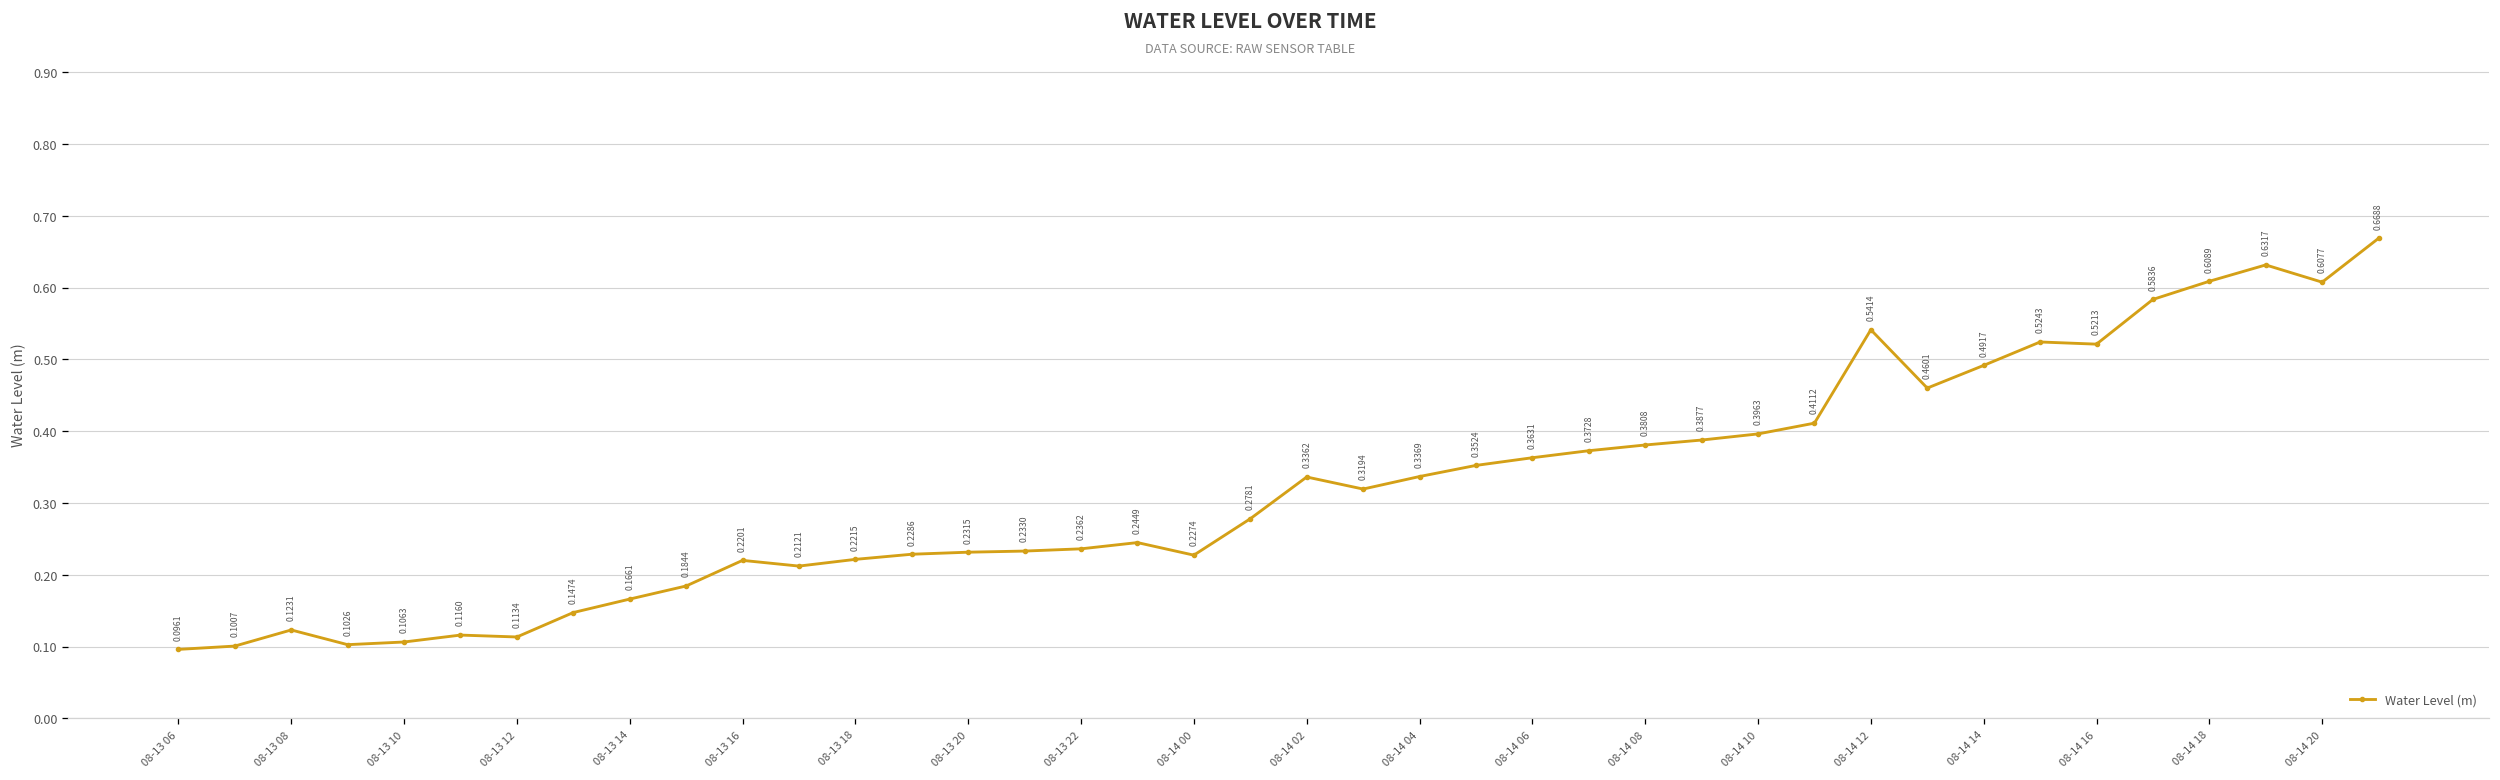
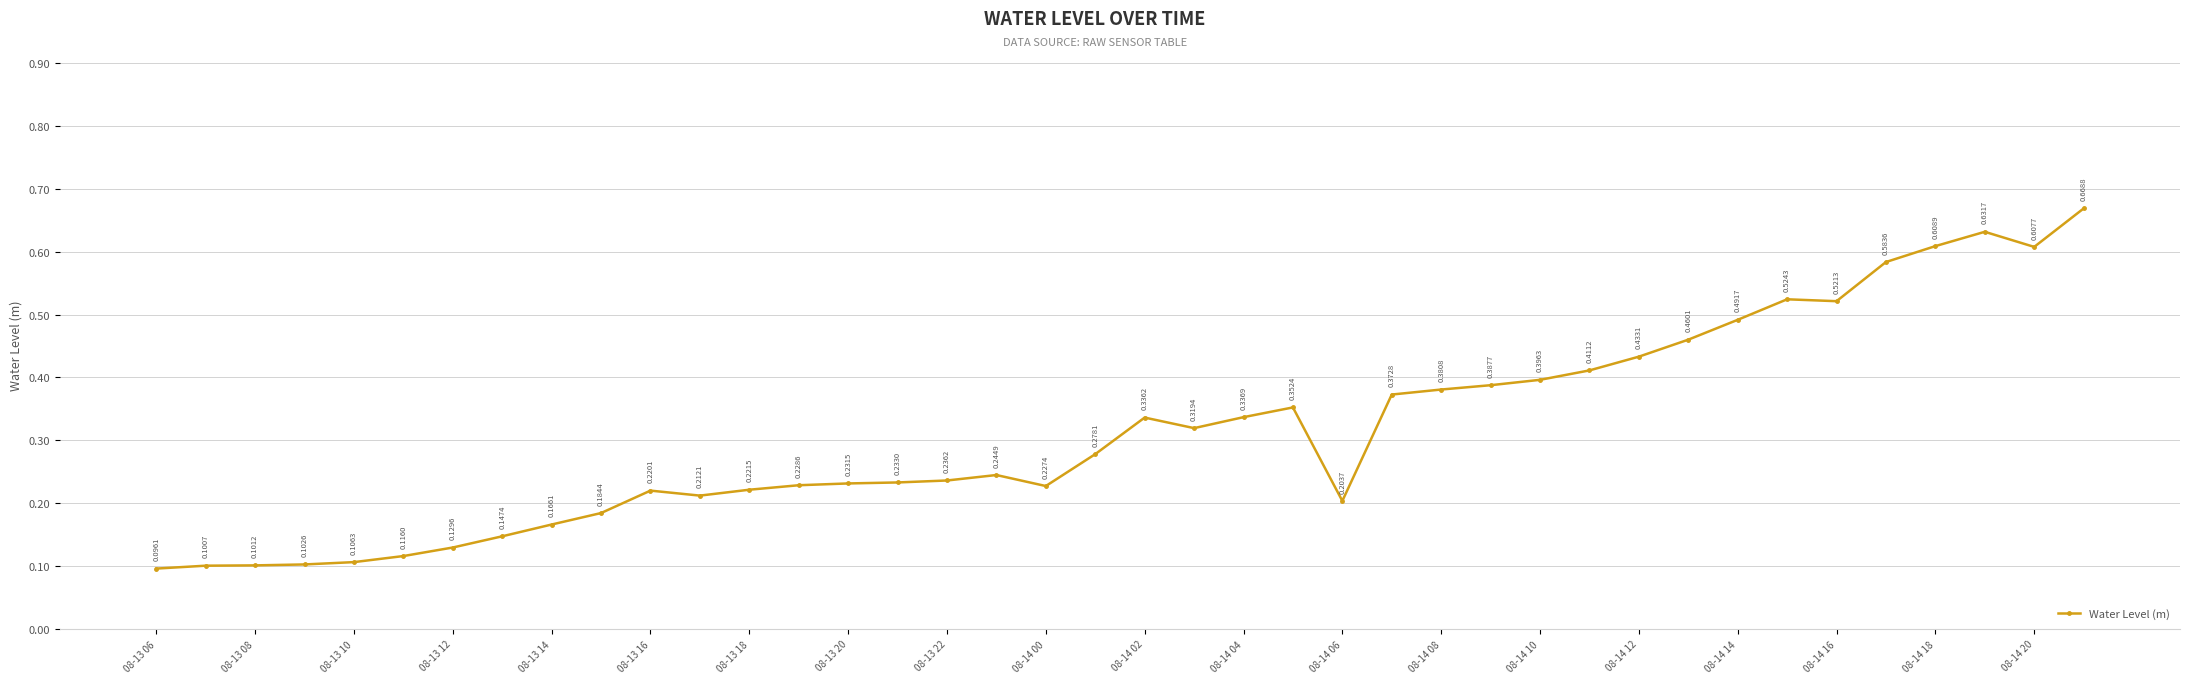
  {
    "08-13 06": 0.0961,
-   "08-13 08": 0.1231,
+   "08-13 08": 0.1012,
    "08-13 10": 0.1063,
-   "08-13 12": 0.1134,
+   "08-13 12": 0.1296,
    "08-13 14": 0.1661,
    "08-13 16": 0.2201,
    "08-13 18": 0.2215,
    "08-13 20": 0.2315,
    "08-13 22": 0.2362,
    "08-14 00": 0.2274,
    "08-14 02": 0.3362,
    "08-14 04": 0.3369,
-   "08-14 06": 0.3631,
+   "08-14 06": 0.2037,
    "08-14 08": 0.3808,
    "08-14 10": 0.3963,
-   "08-14 12": 0.5414,
+   "08-14 12": 0.4331,
    "08-14 14": 0.4917,
    "08-14 16": 0.5213,
    "08-14 18": 0.6089,
    "08-14 20": 0.6077
  }
